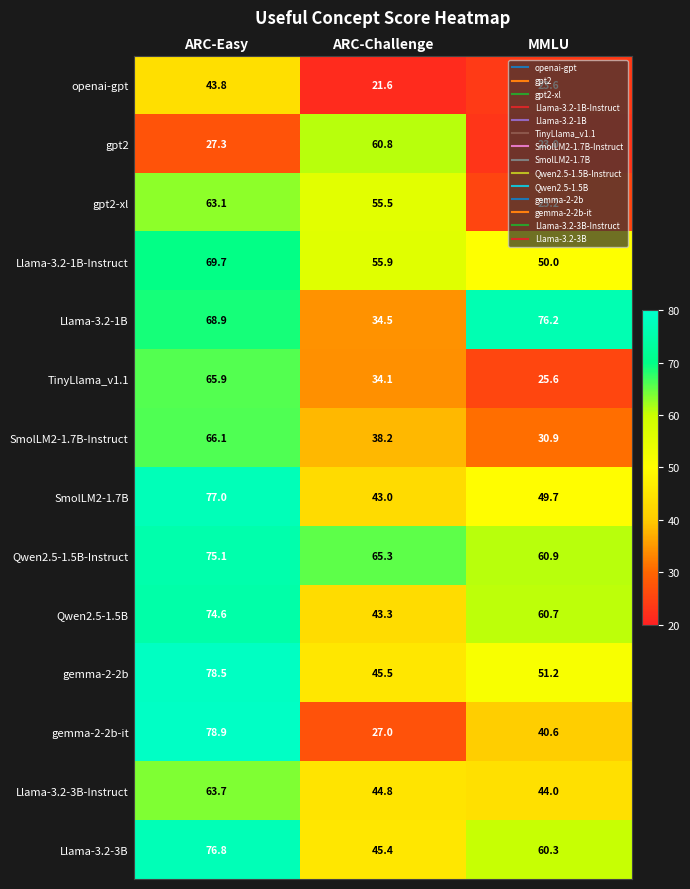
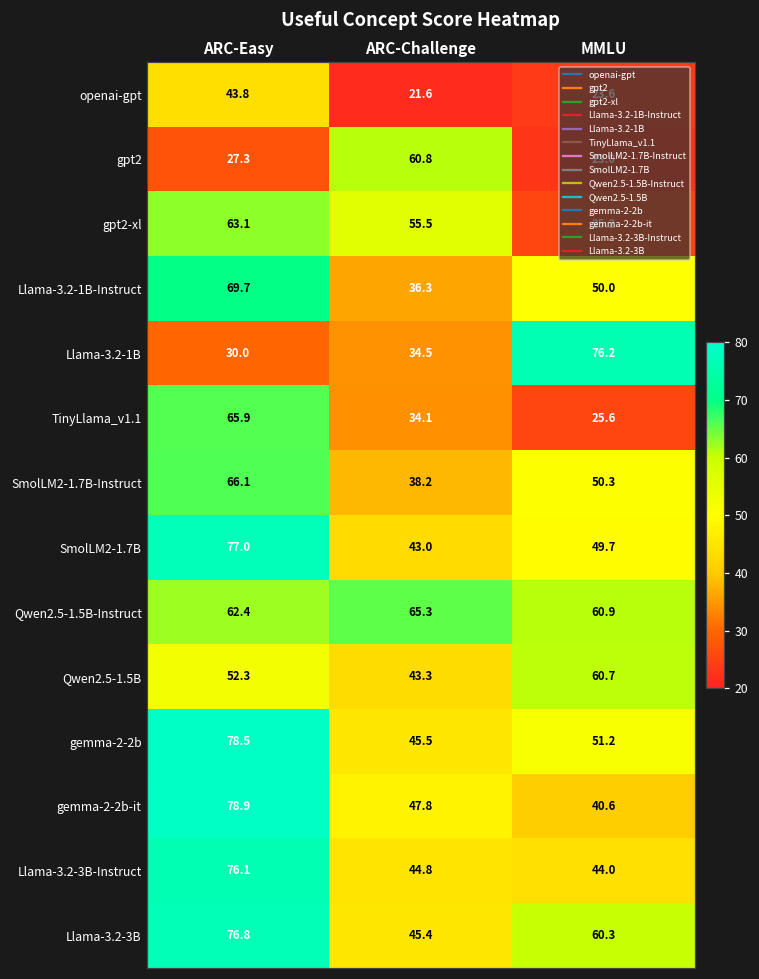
  {
    "openai-gpt": {
      "ARC-Easy": 43.8,
      "ARC-Challenge": 21.6
    },
    "gpt2": {
      "ARC-Easy": 27.3,
      "ARC-Challenge": 60.8
    },
    "gpt2-xl": {
      "ARC-Easy": 63.1,
      "ARC-Challenge": 55.5
    },
    "Llama-3.2-1B-Instruct": {
      "ARC-Easy": 69.7,
-     "ARC-Challenge": 55.9,
+     "ARC-Challenge": 36.3,
      "MMLU": 50.0
    },
    "Llama-3.2-1B": {
-     "ARC-Easy": 68.9,
+     "ARC-Easy": 30.0,
      "ARC-Challenge": 34.5,
      "MMLU": 76.2
    },
    "TinyLlama_v1.1": {
      "ARC-Easy": 65.9,
      "ARC-Challenge": 34.1,
      "MMLU": 25.6
    },
    "SmolLM2-1.7B-Instruct": {
      "ARC-Easy": 66.1,
      "ARC-Challenge": 38.2,
-     "MMLU": 30.9
+     "MMLU": 50.3
    },
    "SmolLM2-1.7B": {
      "ARC-Easy": 77.0,
      "ARC-Challenge": 43.0,
      "MMLU": 49.7
    },
    "Qwen2.5-1.5B-Instruct": {
-     "ARC-Easy": 75.1,
+     "ARC-Easy": 62.4,
      "ARC-Challenge": 65.3,
      "MMLU": 60.9
    },
    "Qwen2.5-1.5B": {
-     "ARC-Easy": 74.6,
+     "ARC-Easy": 52.3,
      "ARC-Challenge": 43.3,
      "MMLU": 60.7
    },
    "gemma-2-2b": {
      "ARC-Easy": 78.5,
      "ARC-Challenge": 45.5,
      "MMLU": 51.2
    },
    "gemma-2-2b-it": {
      "ARC-Easy": 78.9,
-     "ARC-Challenge": 27.0,
+     "ARC-Challenge": 47.8,
      "MMLU": 40.6
    },
    "Llama-3.2-3B-Instruct": {
-     "ARC-Easy": 63.7,
+     "ARC-Easy": 76.1,
      "ARC-Challenge": 44.8,
      "MMLU": 44.0
    },
    "Llama-3.2-3B": {
      "ARC-Easy": 76.8,
      "ARC-Challenge": 45.4,
      "MMLU": 60.3
    }
  }
